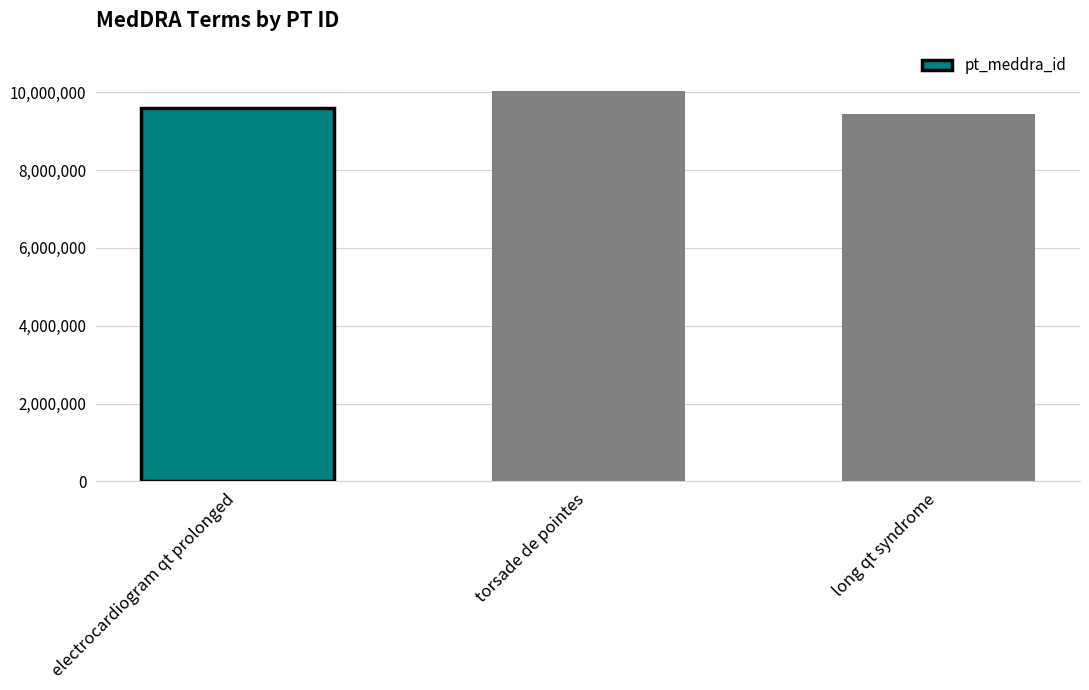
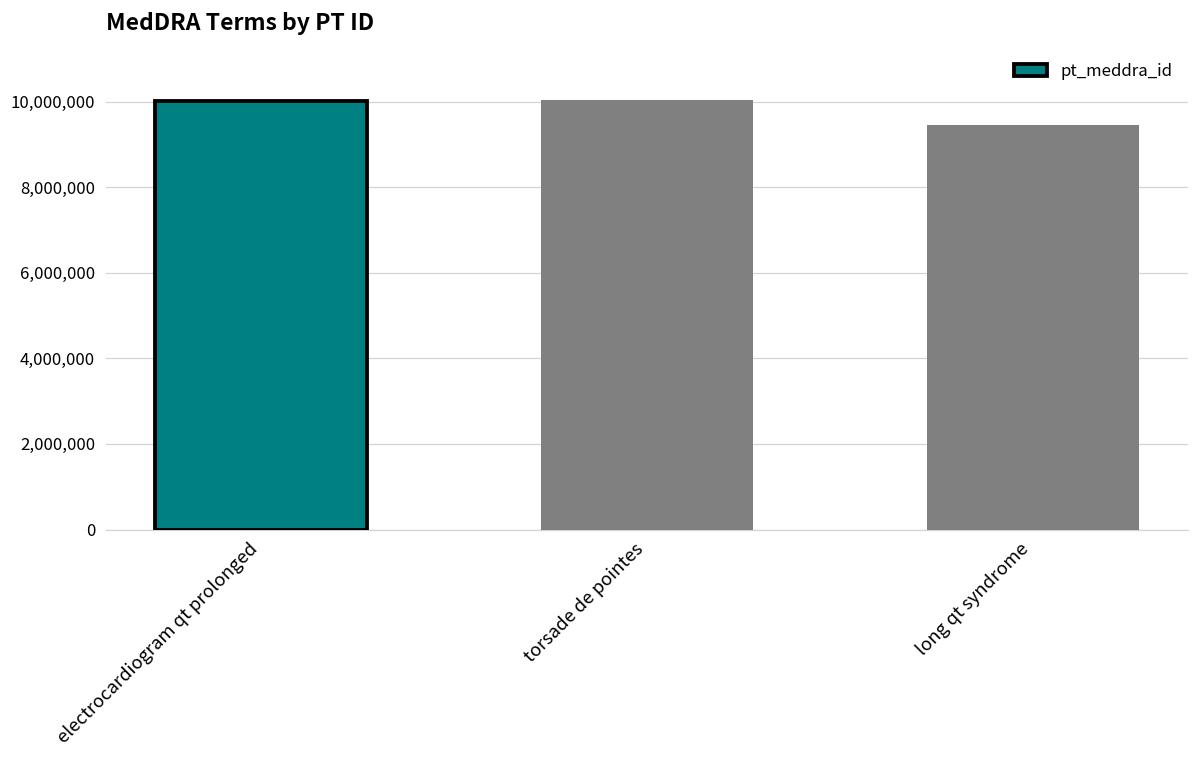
  {
-   "electrocardiogram qt prolonged": "9,600,000",
+   "electrocardiogram qt prolonged": "10,000,000",
    "torsade de pointes": "10,000,000",
    "long qt syndrome": "9,500,000"
  }
